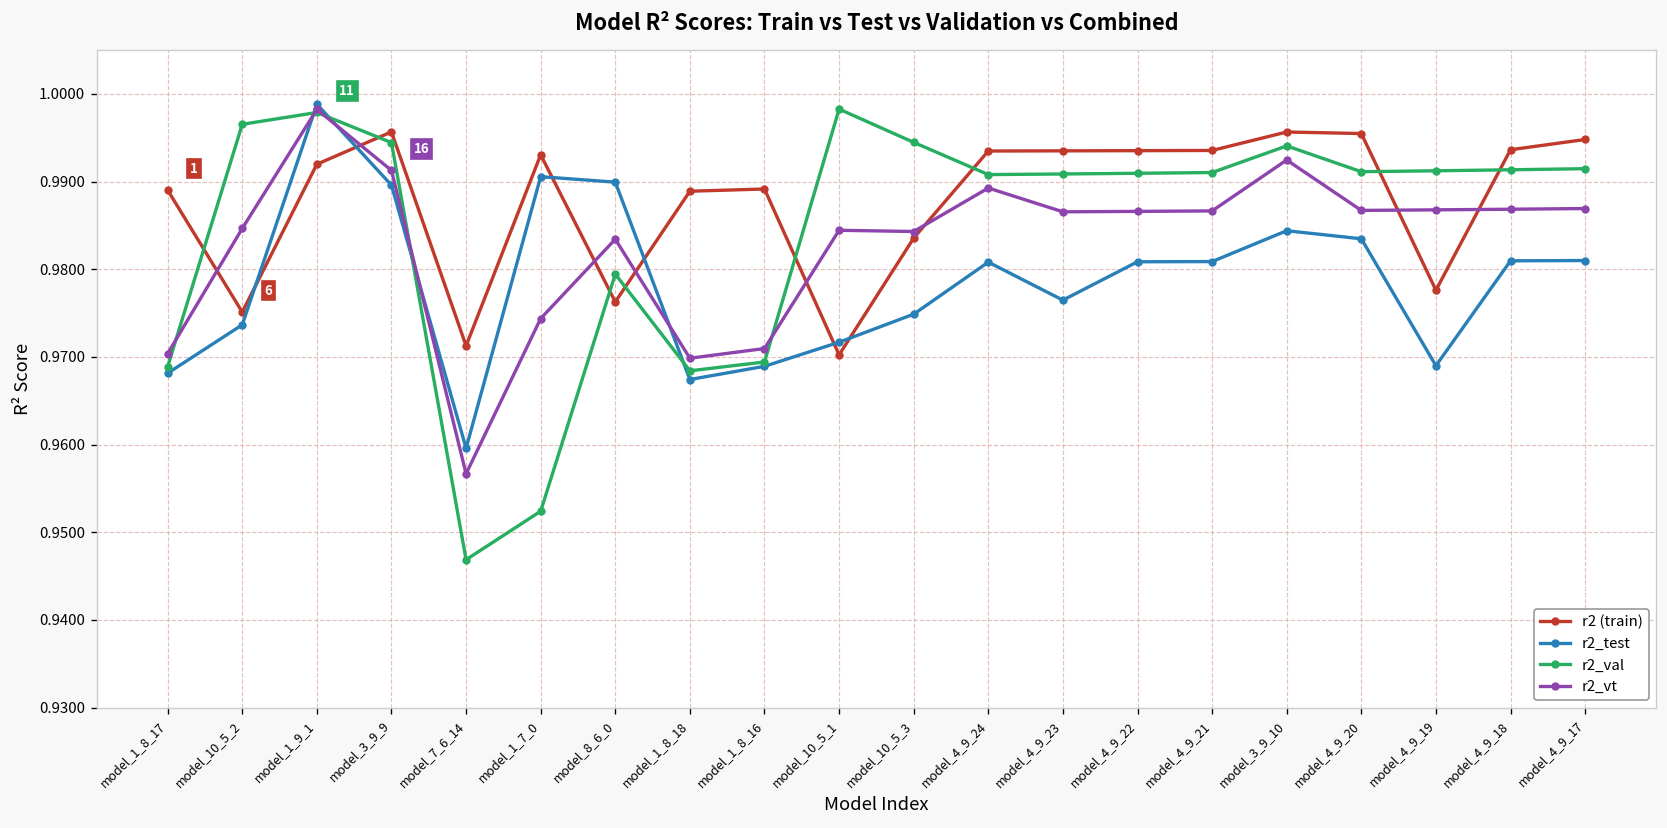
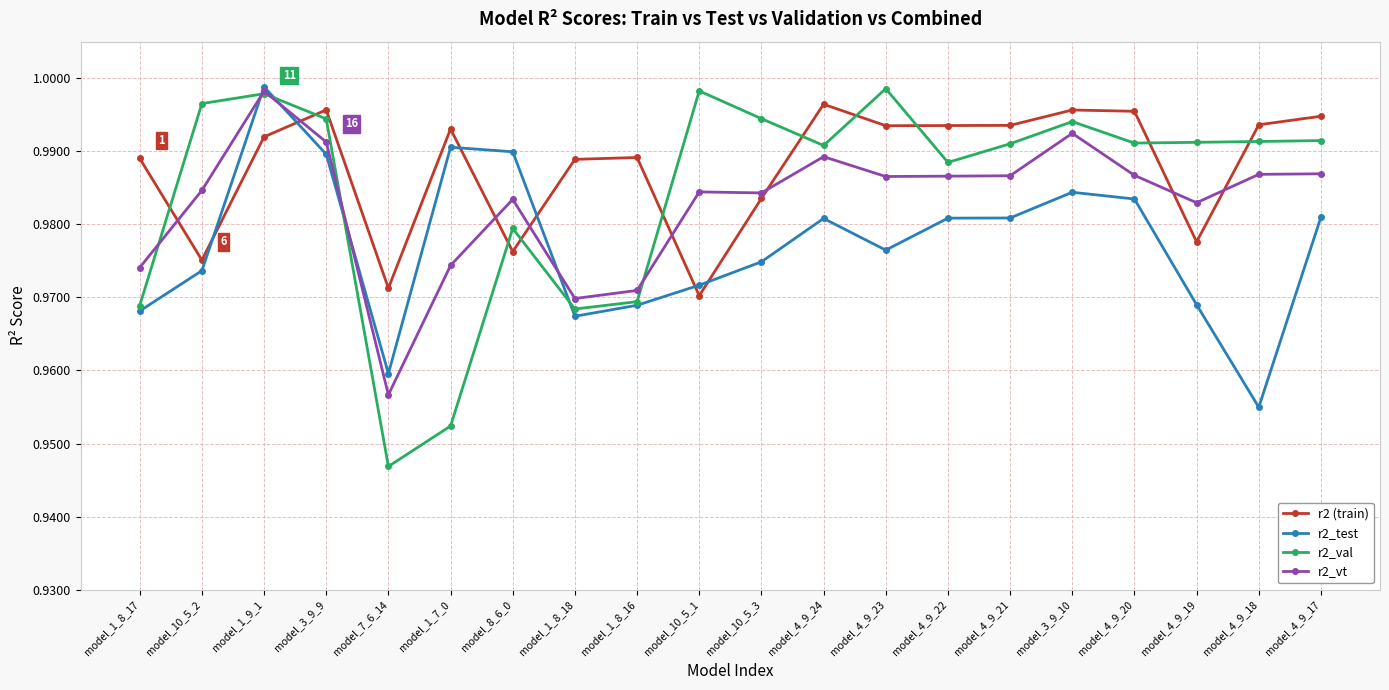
  {
    "r2 (train)": {
      "model_1_9_1": 0.992,
      "model_3_9_9": 0.996,
      "model_7_6_14": 0.971,
      "model_1_7_0": 0.993,
      "model_8_6_0": 0.976,
      "model_1_8_18": 0.989,
      "model_1_8_16": 0.989,
      "model_10_5_1": 0.970,
      "model_10_5_3": 0.984,
-     "model_4_9_24": 0.993,
+     "model_4_9_24": 0.996,
      "model_4_9_23": 0.993,
      "model_4_9_22": 0.994,
      "model_4_9_21": 0.994,
      "model_3_9_10": 0.996,
      "model_4_9_20": 0.995,
      "model_4_9_19": 0.978,
      "model_4_9_18": 0.994,
      "model_4_9_17": 0.995
    },
    "r2_test": {
      "model_1_8_17": 0.968,
      "model_10_5_2": 0.974,
      "model_3_9_9": 0.990,
      "model_7_6_14": 0.960,
      "model_1_7_0": 0.991,
      "model_8_6_0": 0.990,
      "model_1_8_18": 0.967,
      "model_1_8_16": 0.969,
      "model_10_5_1": 0.972,
      "model_10_5_3": 0.975,
      "model_4_9_24": 0.981,
      "model_4_9_23": 0.976,
      "model_4_9_22": 0.981,
      "model_4_9_21": 0.981,
      "model_3_9_10": 0.984,
      "model_4_9_20": 0.983,
      "model_4_9_19": 0.969,
-     "model_4_9_18": 0.981,
+     "model_4_9_18": 0.955,
      "model_4_9_17": 0.981
    },
    "r2_val": {
      "model_1_8_17": 0.969,
      "model_10_5_2": 0.997,
      "model_1_9_1": 0.998,
      "model_7_6_14": 0.947,
      "model_1_7_0": 0.952,
      "model_8_6_0": 0.979,
      "model_1_8_18": 0.968,
      "model_1_8_16": 0.969,
      "model_10_5_1": 0.998,
      "model_10_5_3": 0.994,
      "model_4_9_24": 0.991,
-     "model_4_9_23": 0.991,
-     "model_4_9_22": 0.991,
+     "model_4_9_23": 0.999,
+     "model_4_9_22": 0.988,
      "model_4_9_21": 0.991,
      "model_3_9_10": 0.994,
      "model_4_9_20": 0.991,
      "model_4_9_19": 0.991,
      "model_4_9_18": 0.991,
      "model_4_9_17": 0.991
    },
    "r2_vt": {
-     "model_1_8_17": 0.970,
+     "model_1_8_17": 0.974,
      "model_10_5_2": 0.985,
      "model_1_9_1": 0.998,
      "model_3_9_9": 0.991,
      "model_7_6_14": 0.957,
      "model_1_7_0": 0.974,
      "model_8_6_0": 0.983,
      "model_1_8_18": 0.970,
      "model_1_8_16": 0.971,
      "model_10_5_1": 0.984,
      "model_10_5_3": 0.984,
      "model_4_9_24": 0.989,
      "model_4_9_23": 0.987,
      "model_4_9_22": 0.987,
      "model_4_9_21": 0.987,
      "model_3_9_10": 0.992,
      "model_4_9_20": 0.987,
-     "model_4_9_19": 0.987,
+     "model_4_9_19": 0.983,
      "model_4_9_18": 0.987,
      "model_4_9_17": 0.987
    }
  }
